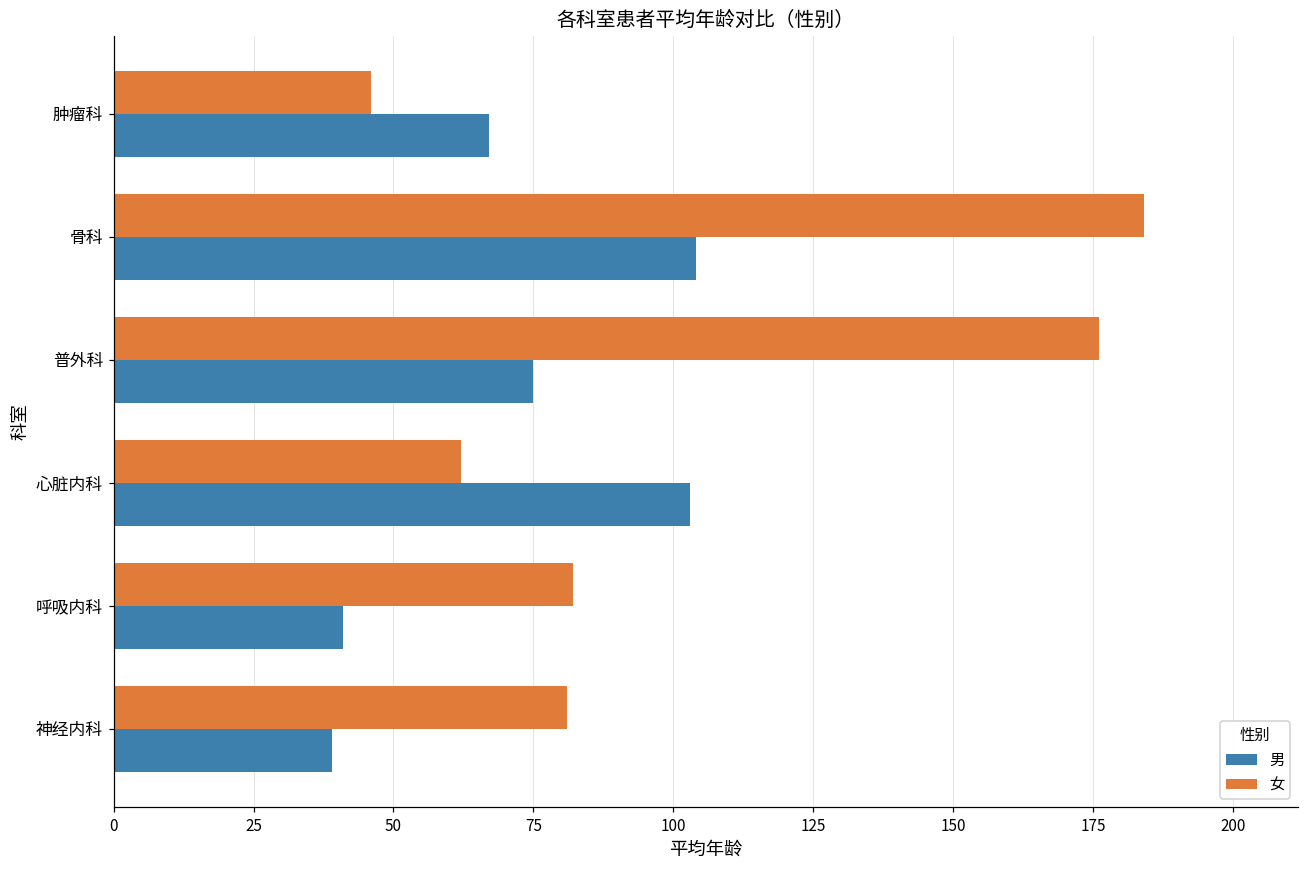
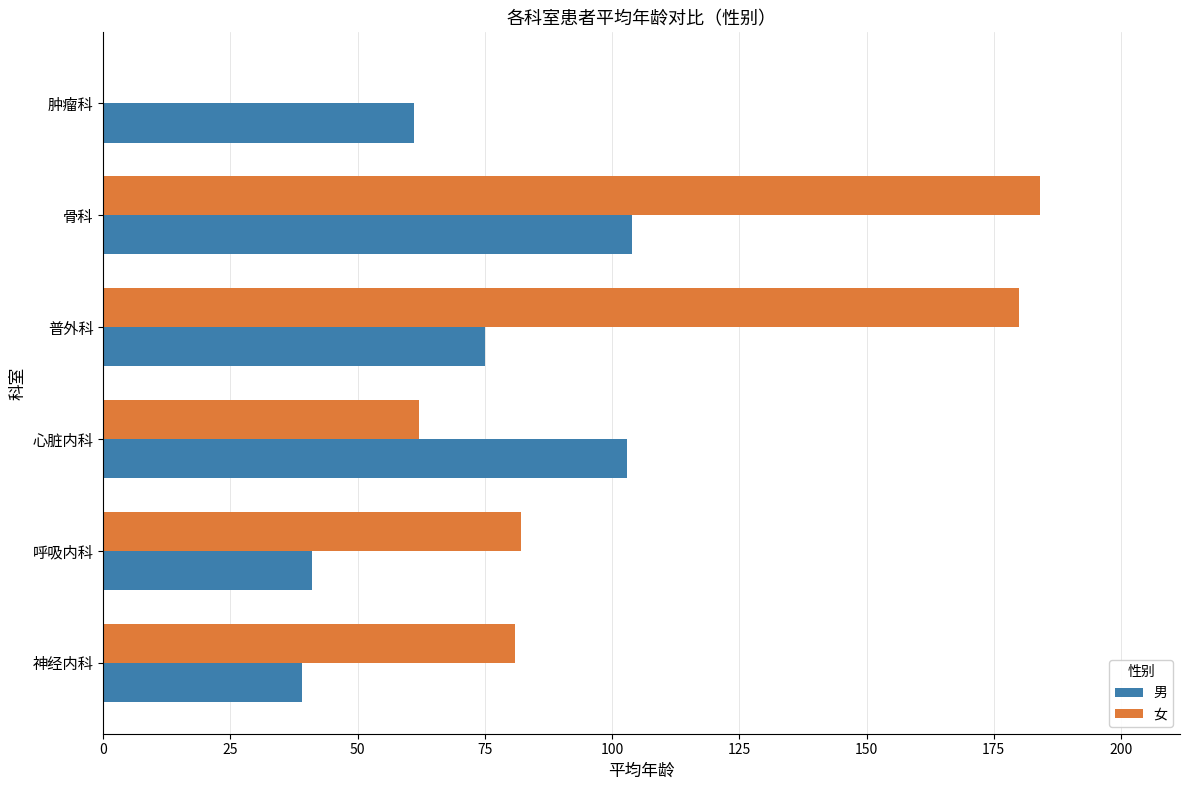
  {
    "男": {
-     "肿瘤科": 67,
+     "肿瘤科": 61,
      "骨科": 104,
      "普外科": 75,
      "心脏内科": 103,
      "呼吸内科": 41,
      "神经内科": 39
    },
    "女": {
-     "肿瘤科": 46,
+     "肿瘤科": 0,
      "骨科": 184,
-     "普外科": 176,
+     "普外科": 180,
      "心脏内科": 62,
      "呼吸内科": 82,
      "神经内科": 81
    }
  }
